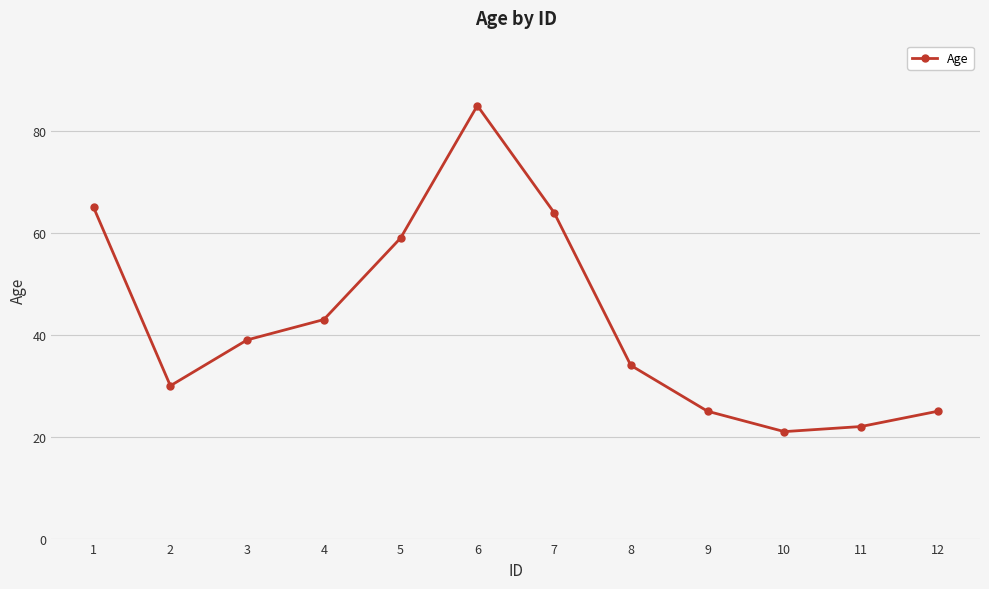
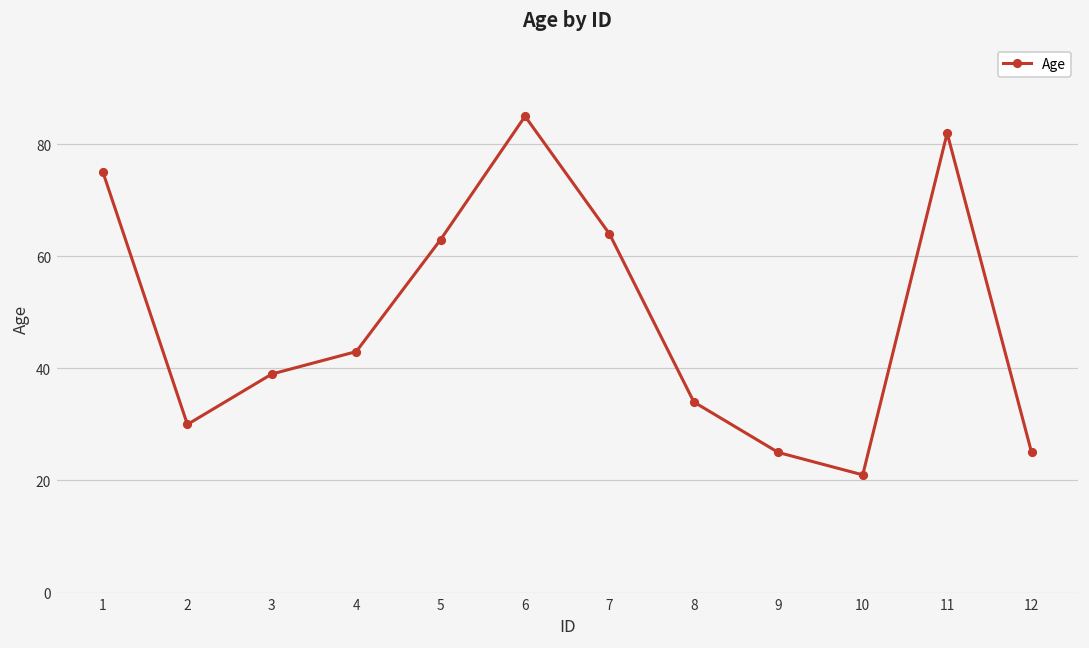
  {
-   "1": 65,
+   "1": 75,
    "2": 30,
    "3": 39,
    "4": 43,
-   "5": 59,
+   "5": 63,
    "6": 85,
    "7": 64,
    "8": 34,
    "9": 25,
    "10": 21,
-   "11": 22,
+   "11": 82,
    "12": 25
  }
